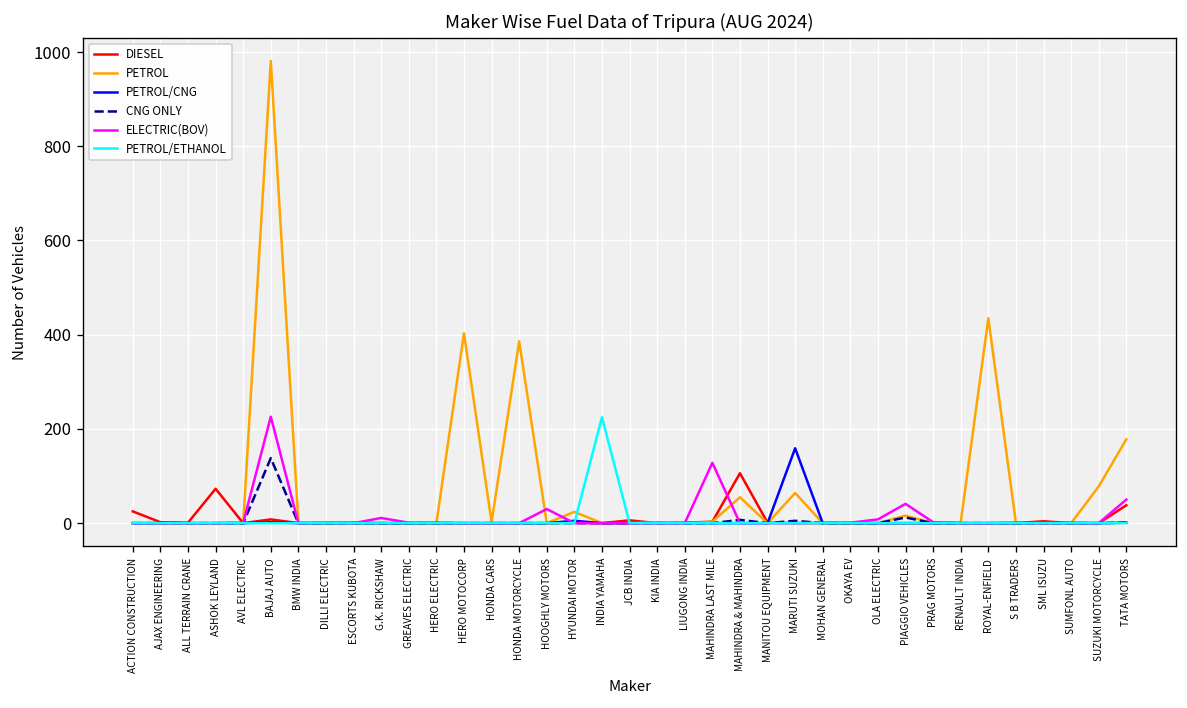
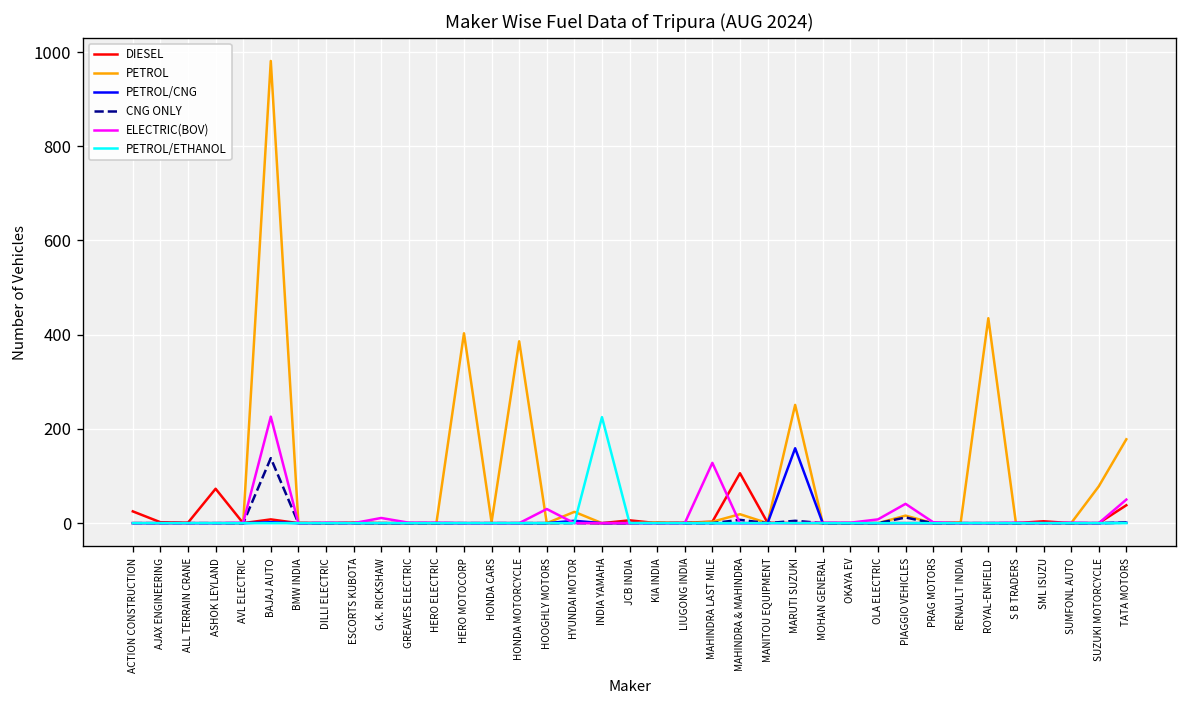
  {
    "DIESEL": {
      "ACTION CONSTRUCTION": 30,
      "ASHOK LEYLAND": 70,
      "MAHINDRA & MAHINDRA": 110,
      "TATA MOTORS": 40
    },
    "PETROL": {
      "BAJAJ AUTO": 980,
      "HERO MOTOCORP": 400,
      "HONDA MOTORCYCLE": 390,
      "HYUNDAI MOTOR": 20,
-     "MAHINDRA & MAHINDRA": 60,
-     "MARUTI SUZUKI": 60,
+     "MAHINDRA & MAHINDRA": 20,
+     "MARUTI SUZUKI": 250,
      "ROYAL-ENFIELD": 440,
      "SUZUKI MOTORCYCLE": 80,
      "TATA MOTORS": 180
    },
    "PETROL/CNG": {
      "MARUTI SUZUKI": 160
    },
    "CNG ONLY": {
      "BAJAJ AUTO": 140,
      "MAHINDRA & MAHINDRA": 10
    },
    "ELECTRIC(BOV)": {
      "BAJAJ AUTO": 230,
      "G.K. RICKSHAW": 10,
      "HOOGHLY MOTORS": 30,
      "MAHINDRA LAST MILE": 130,
      "OLA ELECTRIC": 10,
      "PIAGGIO VEHICLES": 40,
      "TATA MOTORS": 50
    },
    "PETROL/ETHANOL": {
      "INDIA YAMAHA": 230
    }
  }
